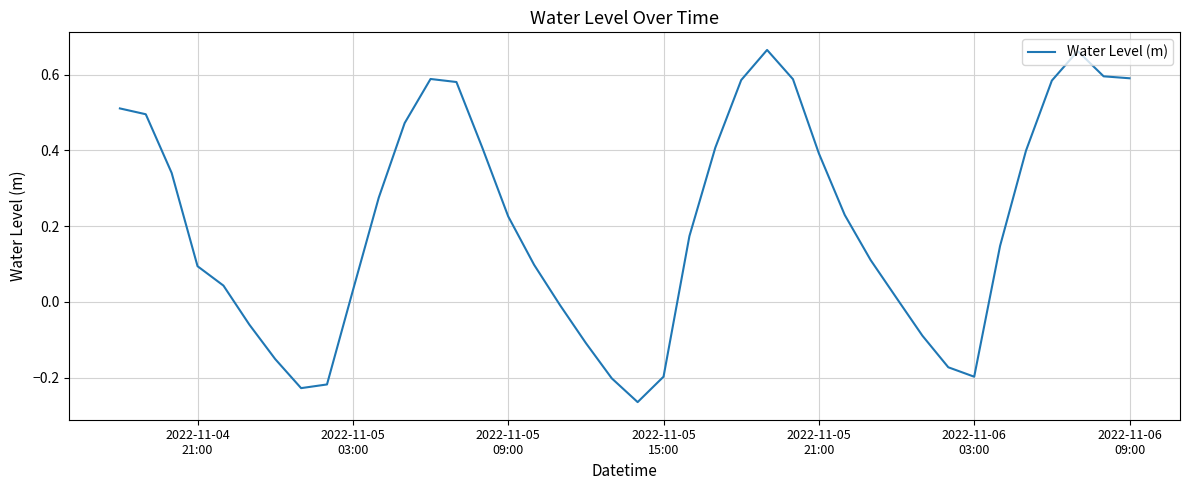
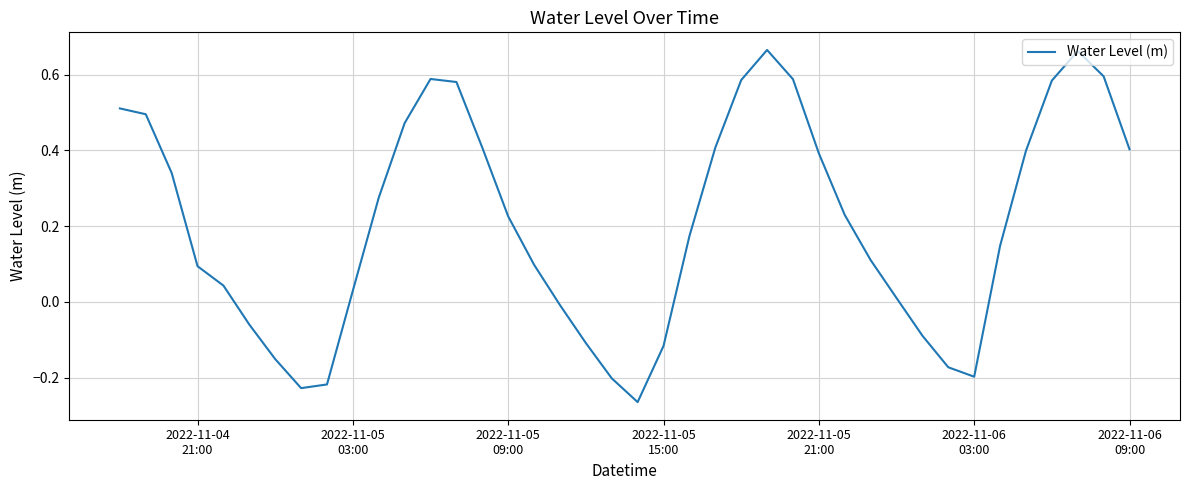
  {
    "2022-11-04 21:00": 0.09,
    "2022-11-05 03:00": 0.03,
    "2022-11-05 09:00": 0.23,
-   "2022-11-05 15:00": -0.20,
+   "2022-11-05 15:00": -0.12,
    "2022-11-05 21:00": 0.39,
    "2022-11-06 03:00": -0.20,
-   "2022-11-06 09:00": 0.59
+   "2022-11-06 09:00": 0.40
  }
